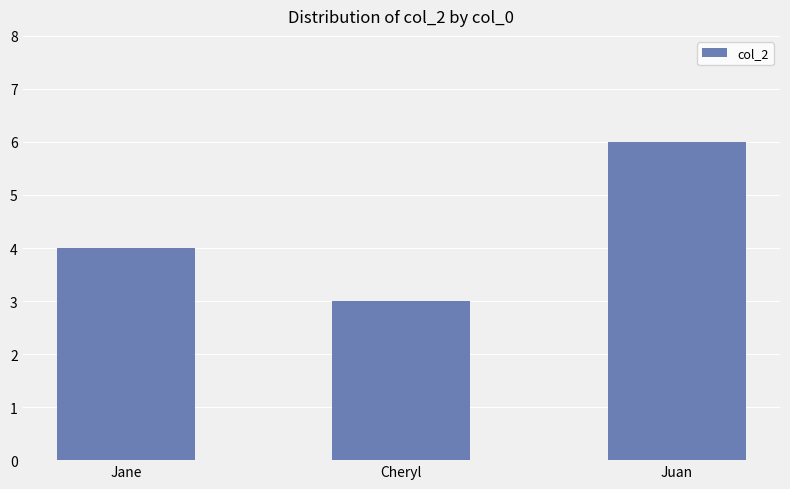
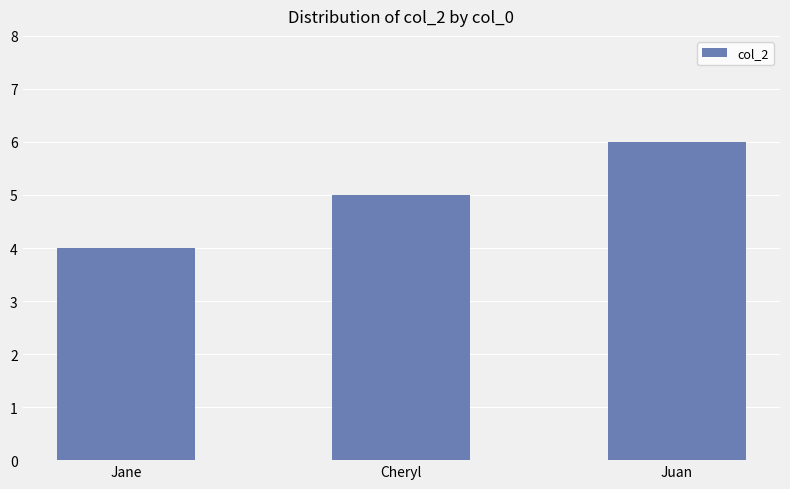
  {
    "Jane": 4,
-   "Cheryl": 3,
+   "Cheryl": 5,
    "Juan": 6
  }
